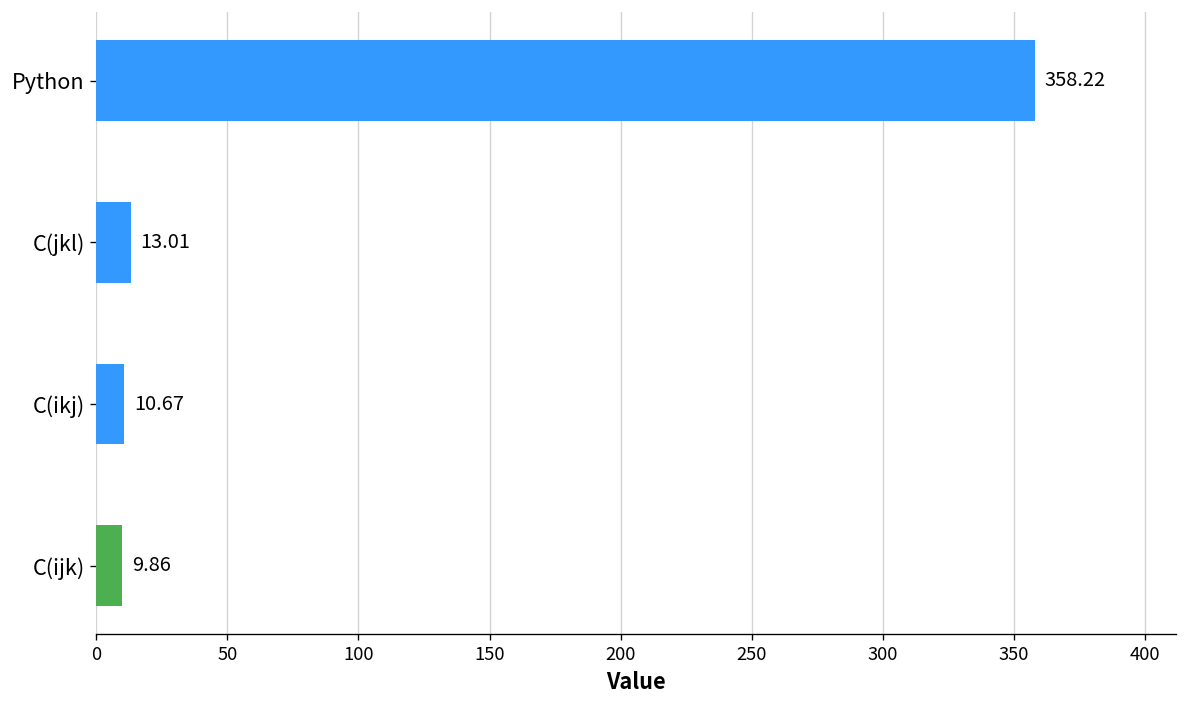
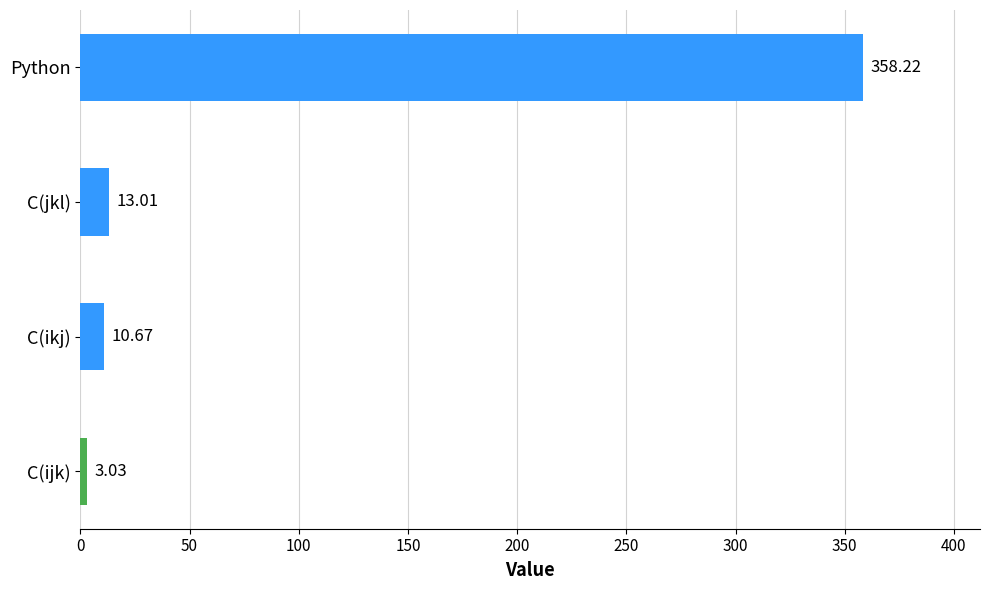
  {
    "Python": 358.22,
    "C(jkl)": 13.01,
    "C(ikj)": 10.67,
-   "C(ijk)": 9.86
+   "C(ijk)": 3.03
  }
